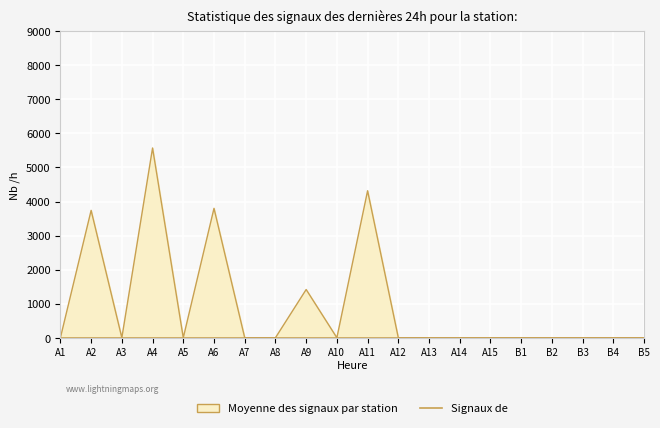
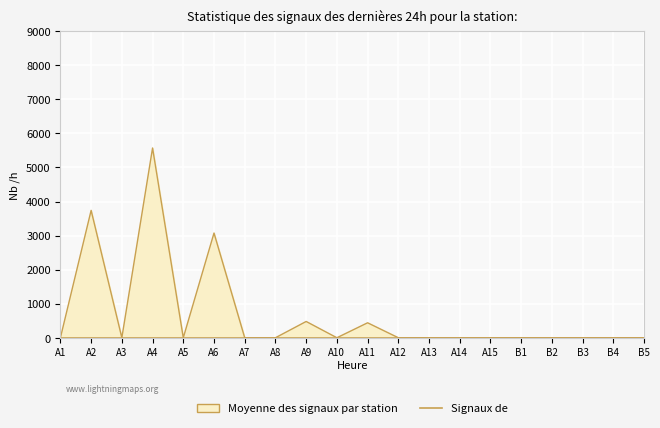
  {
    "Moyenne des signaux par station": {
      "A2": 3700,
      "A4": 5600,
-     "A6": 3800,
-     "A9": 1400,
-     "A11": 4300
+     "A6": 3100,
+     "A9": 500,
+     "A11": 400
    },
    "Signaux de": {
      "A2": 0,
      "A4": 0,
      "A6": 0,
      "A9": 0,
      "A11": 0
    }
  }
